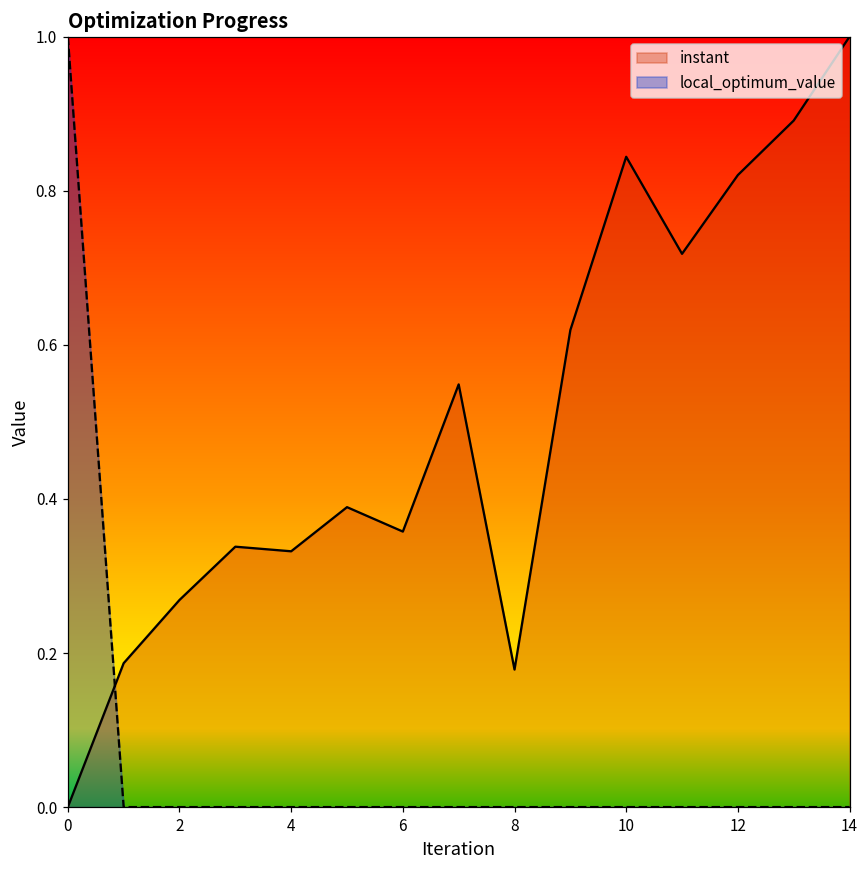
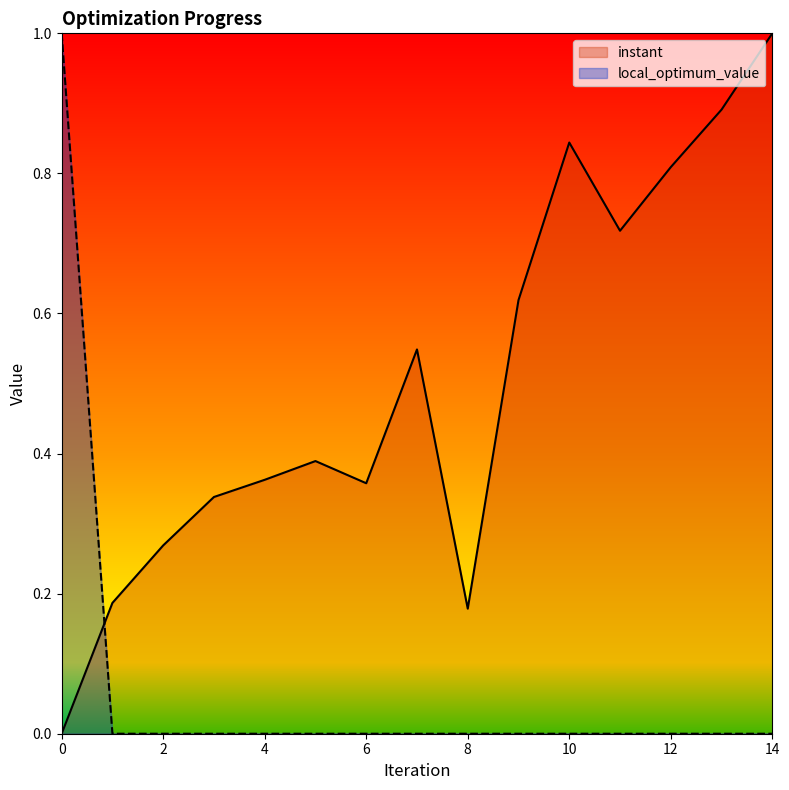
  {
    "instant": {
      "0": 0.00,
      "2": 0.27,
-     "4": 0.33,
+     "4": 0.36,
      "6": 0.36,
      "8": 0.18,
      "10": 0.84,
-     "12": 0.82,
+     "12": 0.81,
      "14": 1.00
    },
    "local_optimum_value": {
      "0": 1.00,
      "2": 0.00,
      "4": 0.00,
      "6": 0.00,
      "8": 0.00,
      "10": 0.00,
      "12": 0.00,
      "14": 0.00
    }
  }
